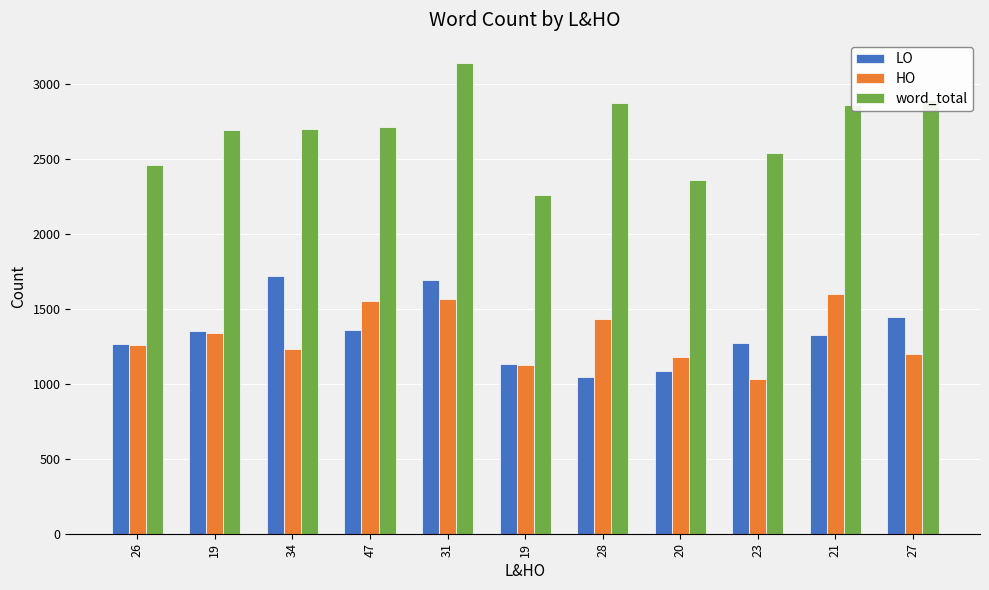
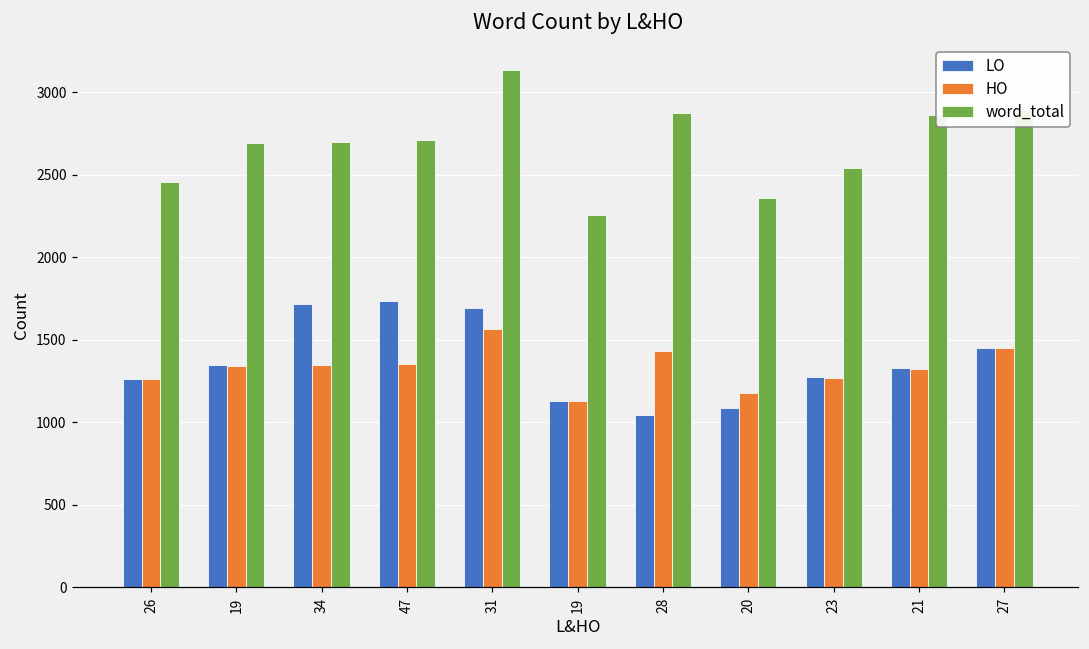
  {
    "LO": {
      "26": 1260,
      "34": 1720,
-     "47": 1360,
+     "47": 1730,
      "31": 1690,
      "28": 1040,
      "20": 1080,
      "23": 1270,
      "21": 1330,
      "27": 1450
    },
    "HO": {
      "26": 1260,
-     "34": 1230,
-     "47": 1550,
+     "34": 1350,
+     "47": 1350,
      "31": 1560,
      "28": 1430,
      "20": 1180,
-     "23": 1030,
-     "21": 1600,
-     "27": 1200
+     "23": 1270,
+     "21": 1320,
+     "27": 1450
    },
    "word_total": {
      "26": 2460,
      "34": 2700,
      "47": 2710,
      "31": 3140,
      "28": 2870,
      "20": 2360,
      "23": 2540
    }
  }
